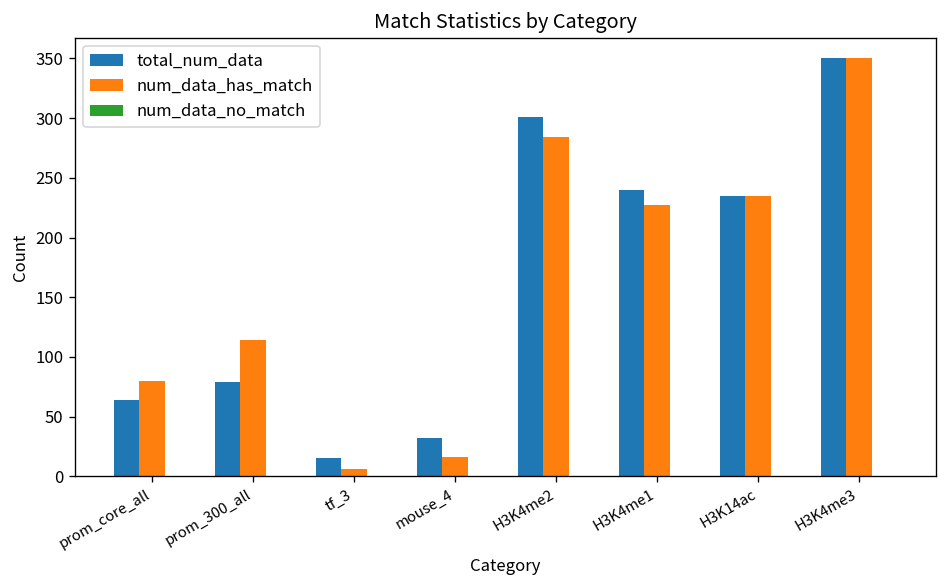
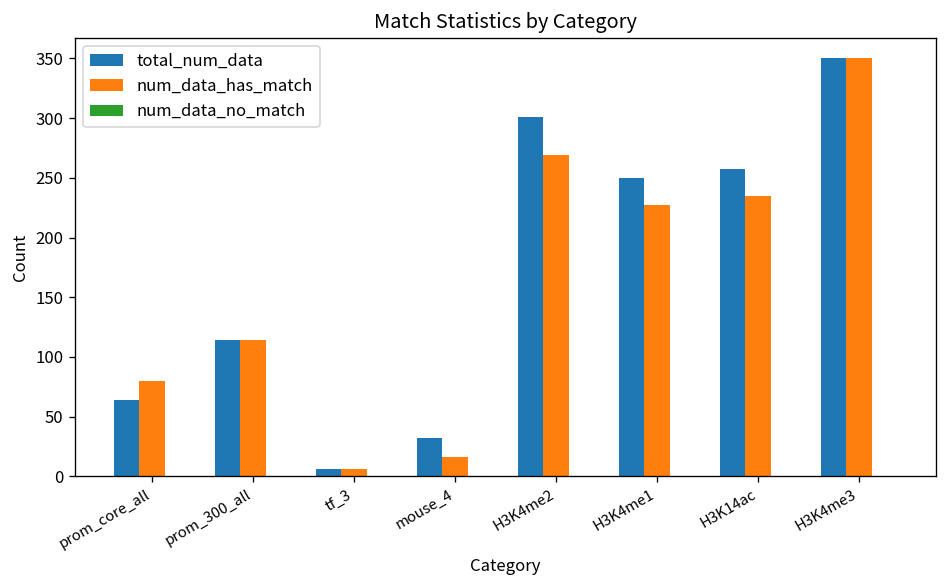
  {
    "total_num_data": {
      "prom_core_all": 60,
-     "prom_300_all": 80,
-     "tf_3": 20,
+     "prom_300_all": 110,
+     "tf_3": 10,
      "mouse_4": 30,
      "H3K4me2": 300,
-     "H3K4me1": 240,
-     "H3K14ac": 240,
+     "H3K4me1": 250,
+     "H3K14ac": 260,
      "H3K4me3": 350
    },
    "num_data_has_match": {
      "prom_core_all": 80,
      "prom_300_all": 110,
      "tf_3": 10,
      "mouse_4": 20,
-     "H3K4me2": 280,
+     "H3K4me2": 270,
      "H3K4me1": 230,
      "H3K14ac": 240,
      "H3K4me3": 350
    },
    "num_data_no_match": {
      "prom_core_all": 0,
      "prom_300_all": 0,
      "tf_3": 0,
      "mouse_4": 0,
      "H3K4me2": 0,
      "H3K4me1": 0,
      "H3K14ac": 0,
      "H3K4me3": 0
    }
  }
